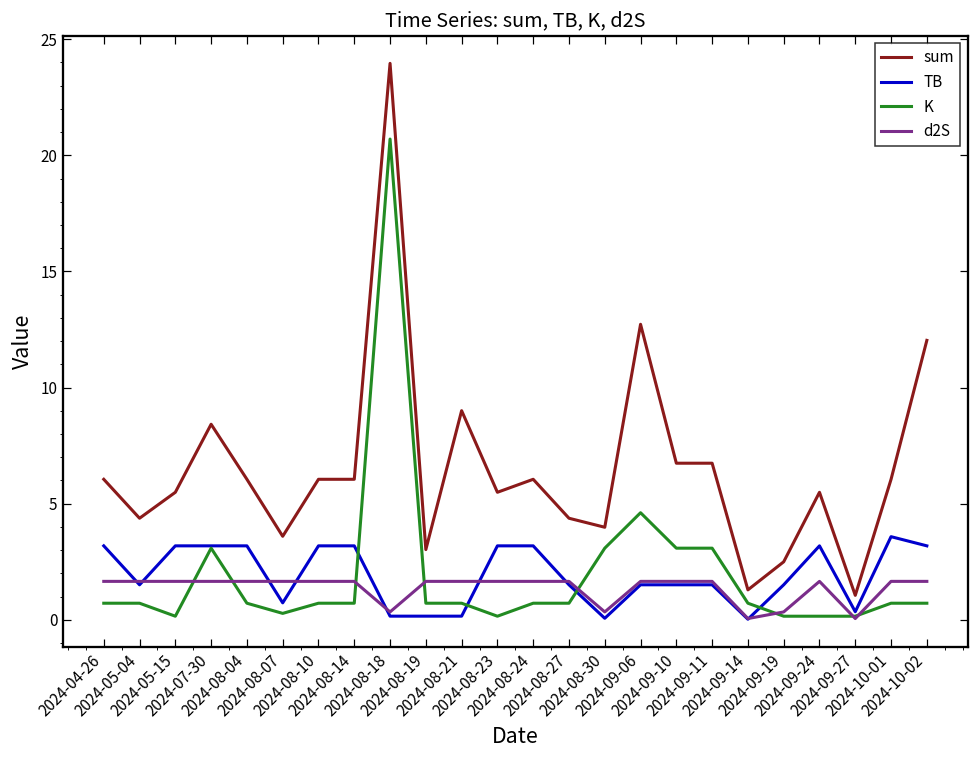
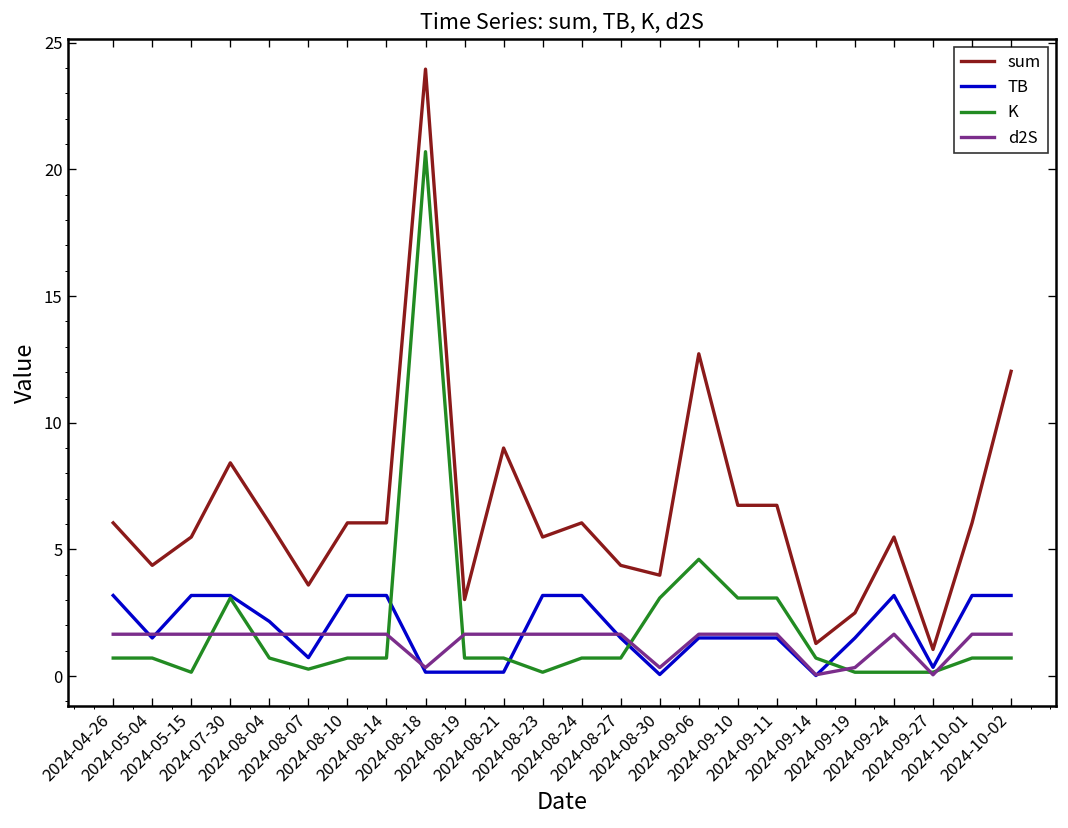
  {
    "sum": {
      "2024-04-26": 6.0,
      "2024-05-04": 4.4,
      "2024-05-15": 5.5,
      "2024-07-30": 8.4,
      "2024-08-04": 6.0,
      "2024-08-07": 3.6,
      "2024-08-10": 6.0,
      "2024-08-14": 6.0,
      "2024-08-18": 24.0,
      "2024-08-19": 3.0,
      "2024-08-21": 9.0,
      "2024-08-23": 5.5,
      "2024-08-24": 6.0,
      "2024-08-27": 4.4,
      "2024-08-30": 4.0,
      "2024-09-06": 12.7,
      "2024-09-10": 6.7,
      "2024-09-11": 6.7,
      "2024-09-14": 1.3,
      "2024-09-19": 2.5,
      "2024-09-24": 5.5,
      "2024-09-27": 1.1,
      "2024-10-01": 6.0,
      "2024-10-02": 12.0
    },
    "TB": {
      "2024-04-26": 3.2,
      "2024-05-04": 1.5,
      "2024-05-15": 3.2,
-     "2024-08-04": 3.2,
+     "2024-08-04": 2.2,
      "2024-08-07": 0.7,
      "2024-08-10": 3.2,
      "2024-08-14": 3.2,
      "2024-08-18": 0.2,
      "2024-08-19": 0.2,
      "2024-08-21": 0.2,
      "2024-08-23": 3.2,
      "2024-08-24": 3.2,
      "2024-08-27": 1.5,
      "2024-08-30": 0.1,
      "2024-09-06": 1.5,
      "2024-09-10": 1.5,
      "2024-09-11": 1.5,
      "2024-09-19": 1.5,
      "2024-09-24": 3.2,
      "2024-09-27": 0.3,
-     "2024-10-01": 3.6,
+     "2024-10-01": 3.2,
      "2024-10-02": 3.2
    },
    "K": {
      "2024-04-26": 0.7,
      "2024-05-04": 0.7,
      "2024-05-15": 0.2,
      "2024-08-04": 0.7,
      "2024-08-07": 0.3,
      "2024-08-10": 0.7,
      "2024-08-14": 0.7,
      "2024-08-18": 20.7,
      "2024-08-19": 0.7,
      "2024-08-21": 0.7,
      "2024-08-23": 0.2,
      "2024-08-24": 0.7,
      "2024-08-27": 0.7,
      "2024-08-30": 3.1,
      "2024-09-06": 4.6,
      "2024-09-10": 3.1,
      "2024-09-11": 3.1,
      "2024-09-14": 0.7,
      "2024-09-19": 0.2,
      "2024-09-24": 0.2,
      "2024-10-01": 0.7,
      "2024-10-02": 0.7
    },
    "d2S": {
      "2024-04-26": 1.7,
      "2024-05-04": 1.7,
      "2024-05-15": 1.7,
      "2024-07-30": 1.7,
      "2024-08-04": 1.7,
      "2024-08-07": 1.7,
      "2024-08-10": 1.7,
      "2024-08-14": 1.7,
      "2024-08-18": 0.3,
      "2024-08-19": 1.7,
      "2024-08-21": 1.7,
      "2024-08-23": 1.7,
      "2024-08-24": 1.7,
      "2024-08-27": 1.7,
      "2024-08-30": 0.3,
      "2024-09-06": 1.7,
      "2024-09-10": 1.7,
      "2024-09-11": 1.7,
      "2024-09-19": 0.3,
      "2024-09-24": 1.7,
      "2024-10-01": 1.7,
      "2024-10-02": 1.7
    }
  }
